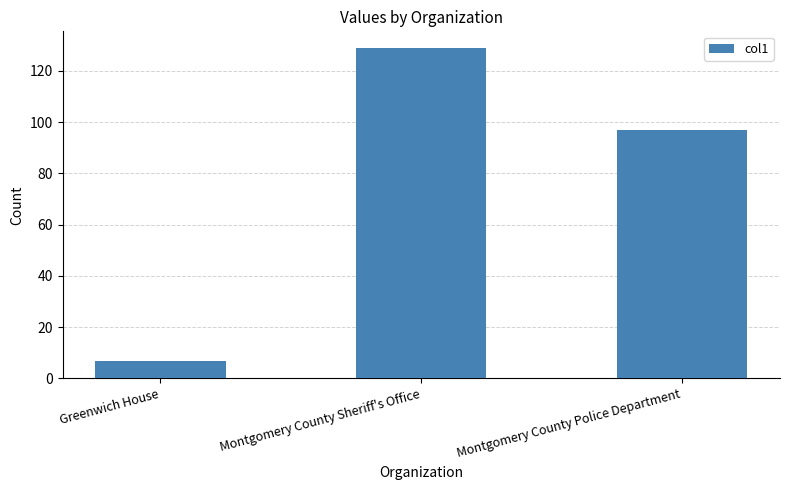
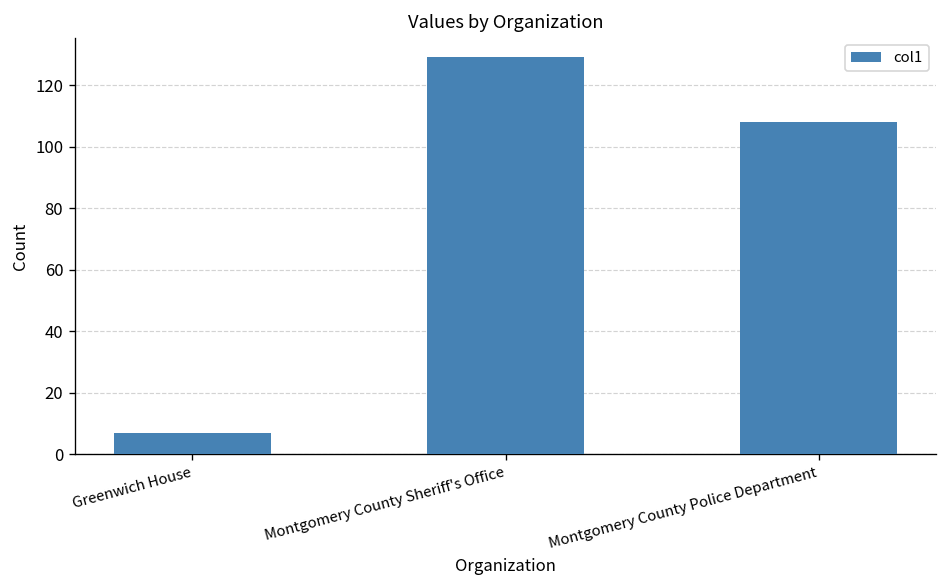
  {
    "Greenwich House": 7,
    "Montgomery County Sheriff's Office": 129,
-   "Montgomery County Police Department": 97
+   "Montgomery County Police Department": 108
  }
